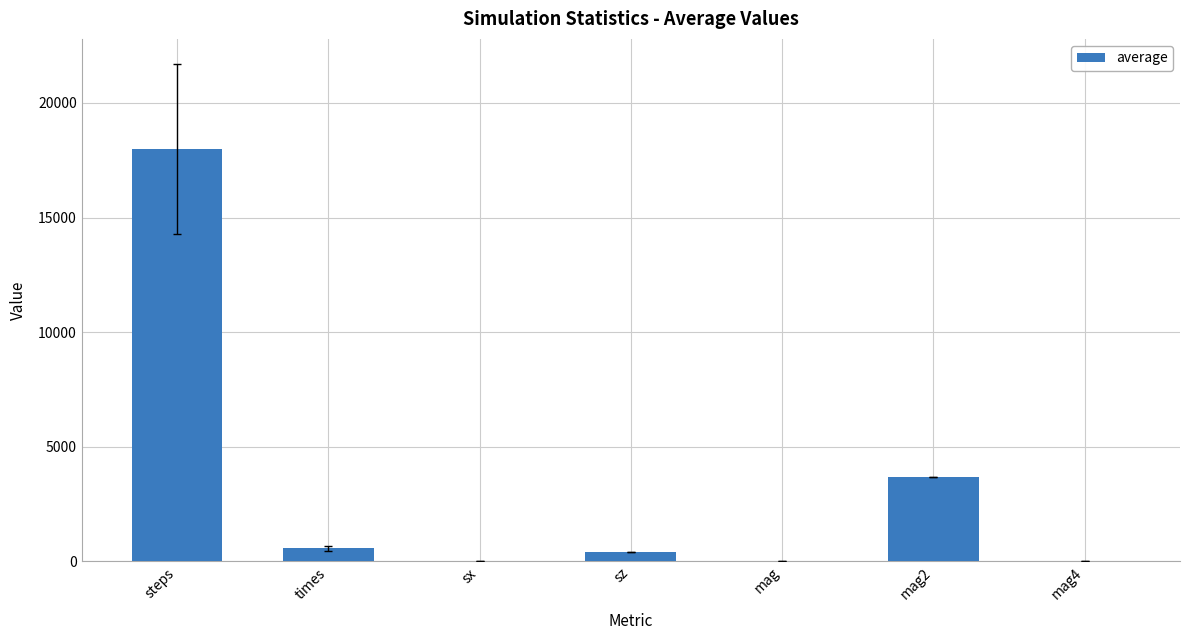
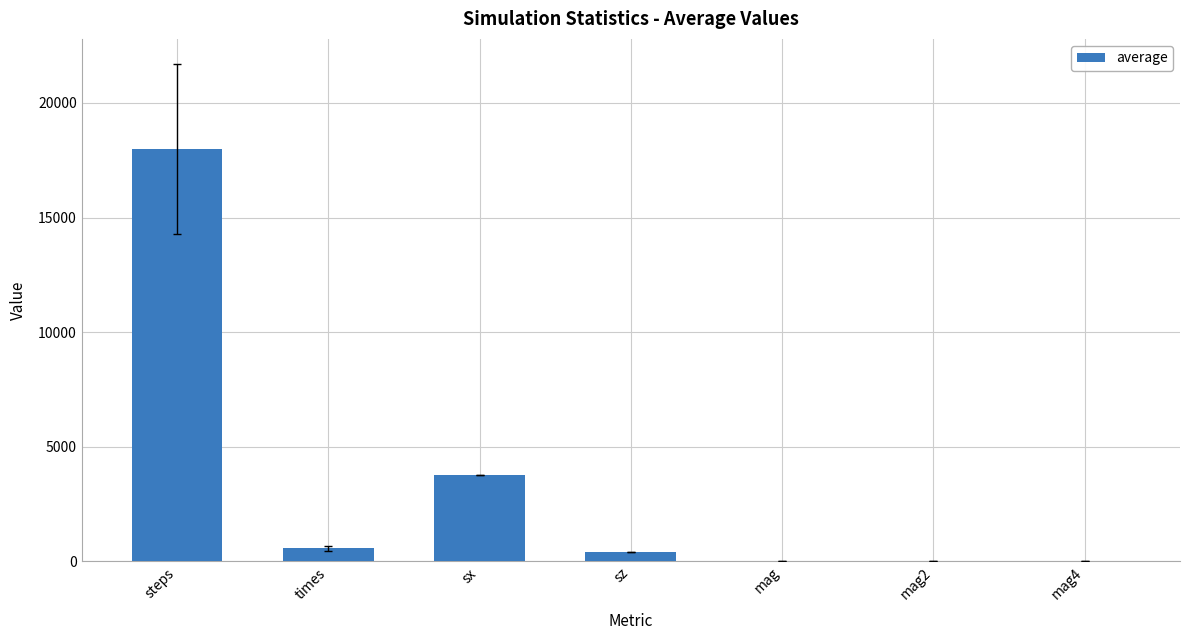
  {
    "average": {
      "steps": 18000,
      "times": 600,
-     "sx": 0,
+     "sx": 3800,
      "sz": 400,
-     "mag2": 3700
+     "mag2": 0
    }
  }
